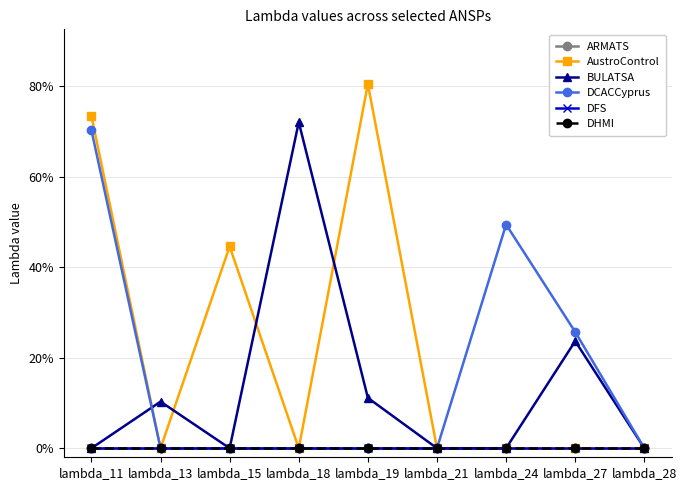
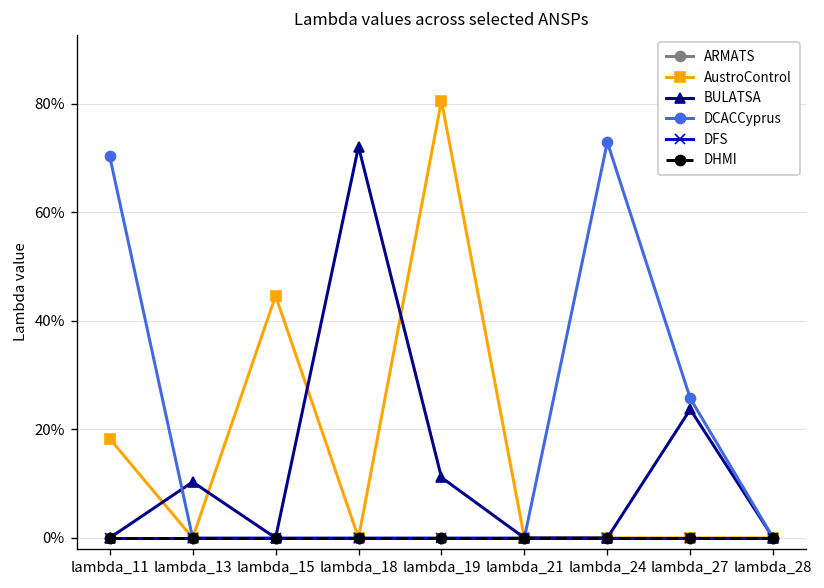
  {
    "AustroControl": {
-     "lambda_11": "73%",
+     "lambda_11": "18%",
      "lambda_15": "45%",
      "lambda_19": "81%"
    },
    "BULATSA": {
      "lambda_13": "10%",
      "lambda_18": "72%",
      "lambda_19": "11%",
      "lambda_27": "24%"
    },
    "DCACCyprus": {
      "lambda_11": "70%",
-     "lambda_24": "49%",
+     "lambda_24": "73%",
      "lambda_27": "26%"
    }
  }
